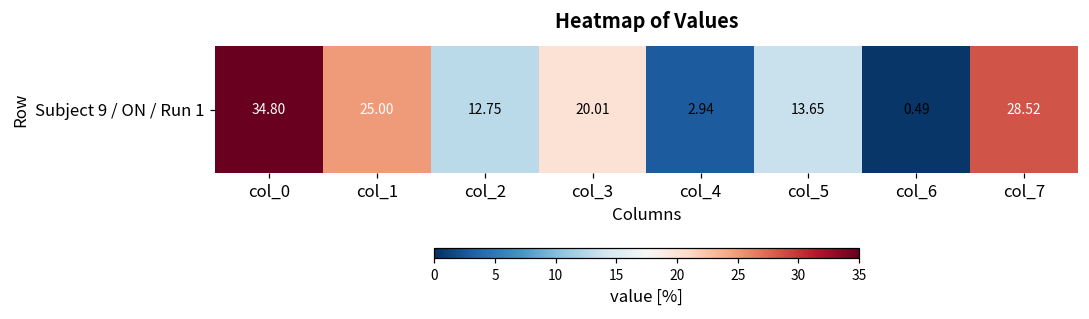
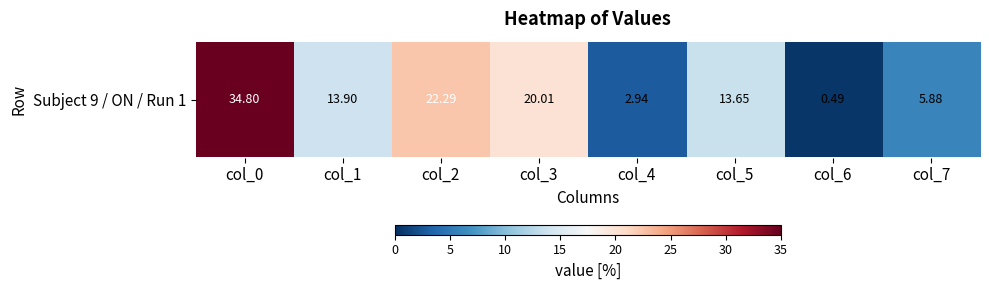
  {
    "Subject 9 / ON / Run 1": {
      "col_0": 34.80,
-     "col_1": 25.00,
-     "col_2": 12.75,
+     "col_1": 13.90,
+     "col_2": 22.29,
      "col_3": 20.01,
      "col_4": 2.94,
      "col_5": 13.65,
      "col_6": 0.49,
-     "col_7": 28.52
+     "col_7": 5.88
    }
  }
